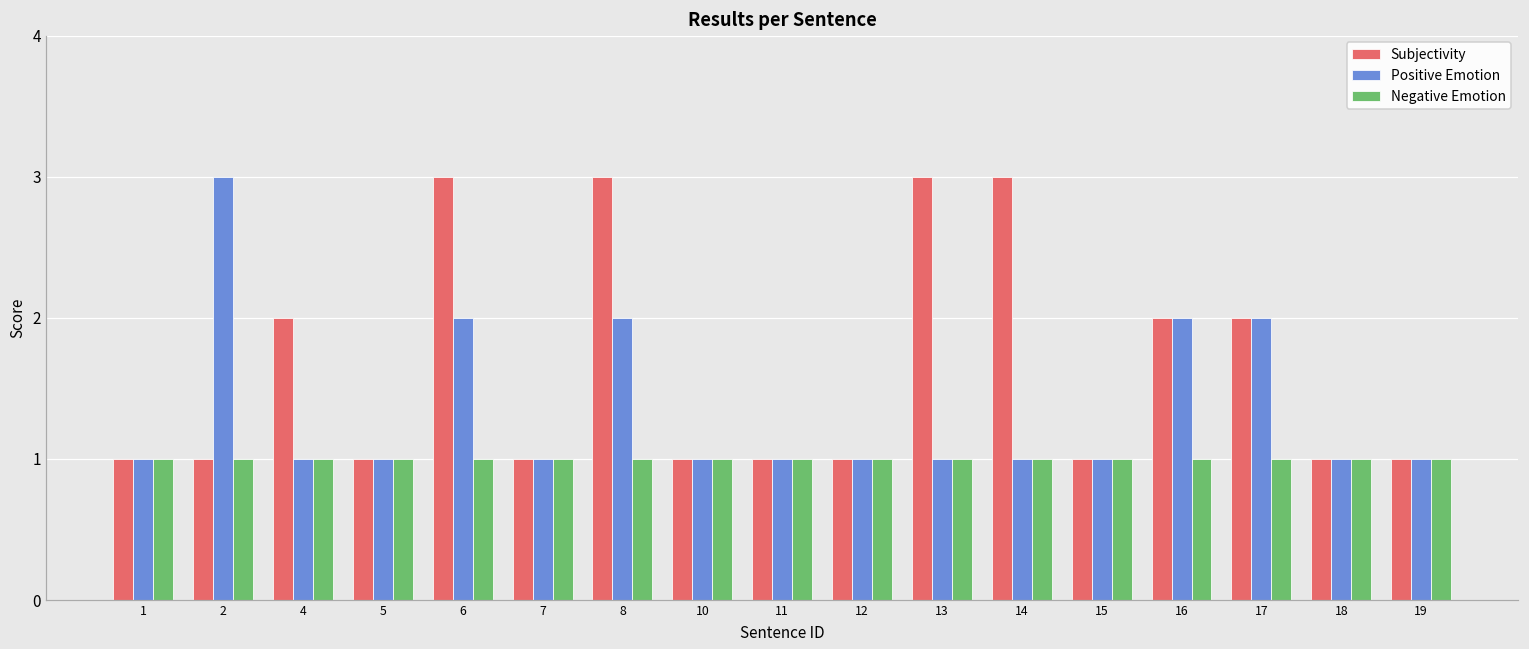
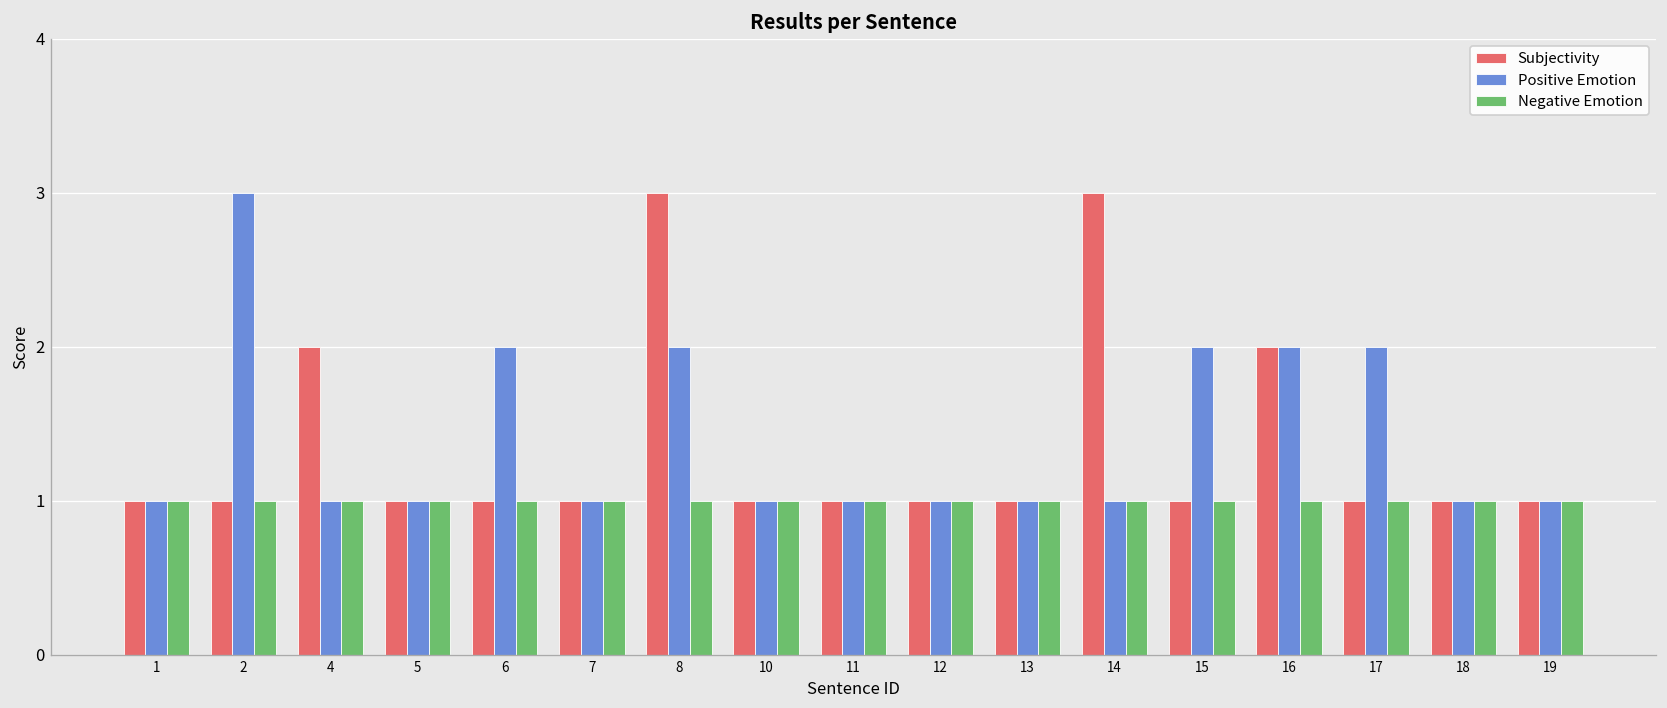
  {
    "Subjectivity": {
      "1": 1,
      "2": 1,
      "4": 2,
      "5": 1,
-     "6": 3,
+     "6": 1,
      "7": 1,
      "8": 3,
      "10": 1,
      "11": 1,
      "12": 1,
-     "13": 3,
+     "13": 1,
      "14": 3,
      "15": 1,
      "16": 2,
-     "17": 2,
+     "17": 1,
      "18": 1,
      "19": 1
    },
    "Positive Emotion": {
      "1": 1,
      "2": 3,
      "4": 1,
      "5": 1,
      "6": 2,
      "7": 1,
      "8": 2,
      "10": 1,
      "11": 1,
      "12": 1,
      "13": 1,
      "14": 1,
-     "15": 1,
+     "15": 2,
      "16": 2,
      "17": 2,
      "18": 1,
      "19": 1
    },
    "Negative Emotion": {
      "1": 1,
      "2": 1,
      "4": 1,
      "5": 1,
      "6": 1,
      "7": 1,
      "8": 1,
      "10": 1,
      "11": 1,
      "12": 1,
      "13": 1,
      "14": 1,
      "15": 1,
      "16": 1,
      "17": 1,
      "18": 1,
      "19": 1
    }
  }
